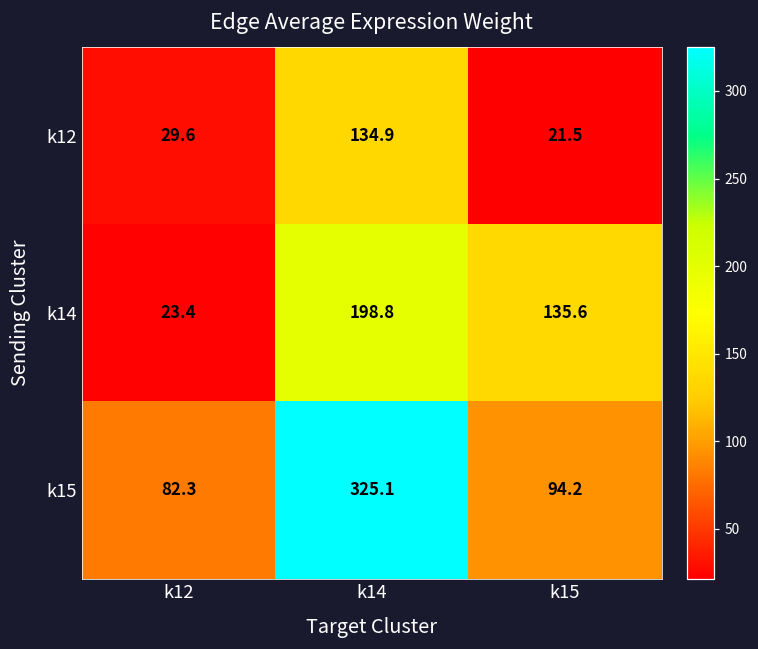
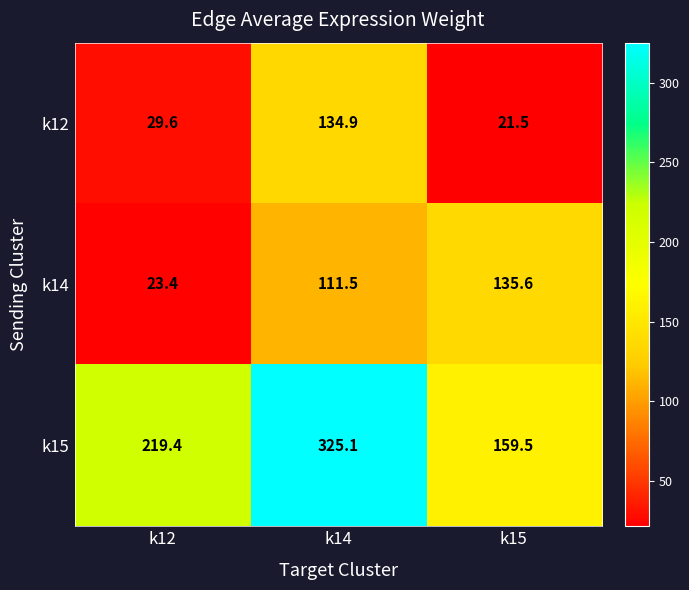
  {
    "k12": {
      "k12": 29.6,
      "k14": 134.9,
      "k15": 21.5
    },
    "k14": {
      "k12": 23.4,
-     "k14": 198.8,
+     "k14": 111.5,
      "k15": 135.6
    },
    "k15": {
-     "k12": 82.3,
+     "k12": 219.4,
      "k14": 325.1,
-     "k15": 94.2
+     "k15": 159.5
    }
  }
